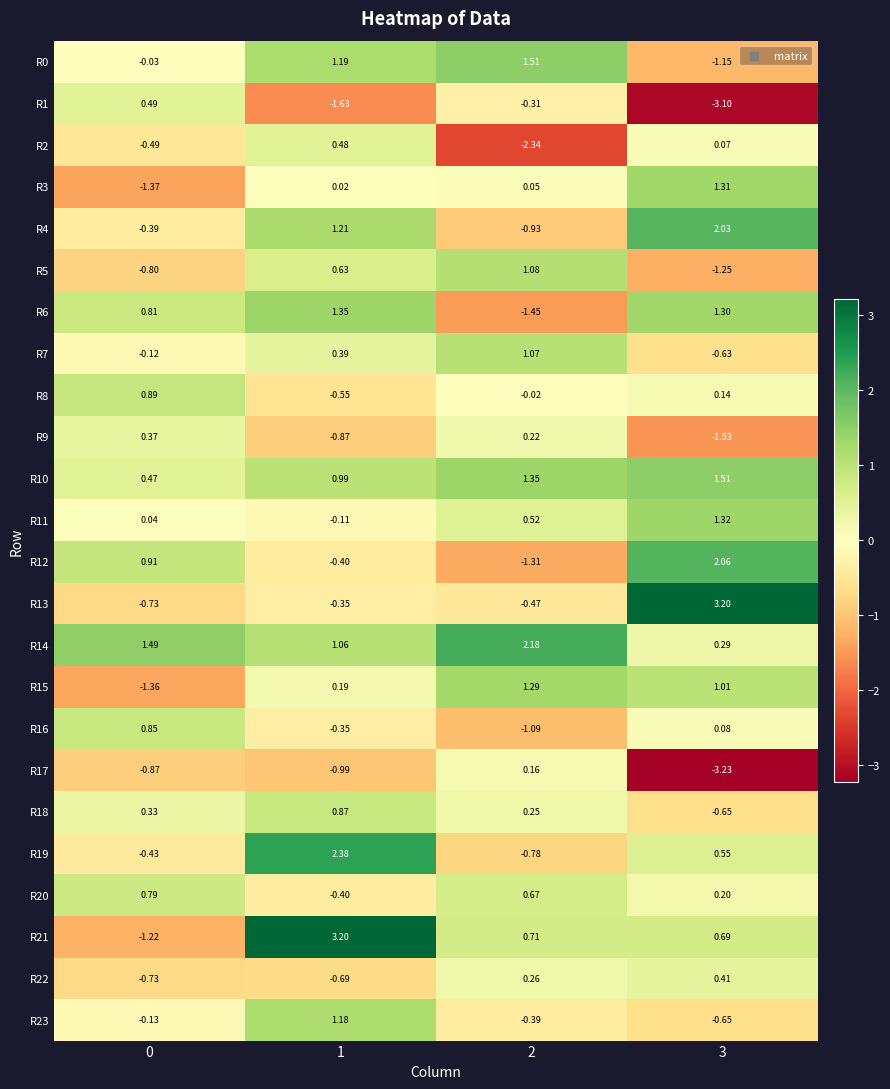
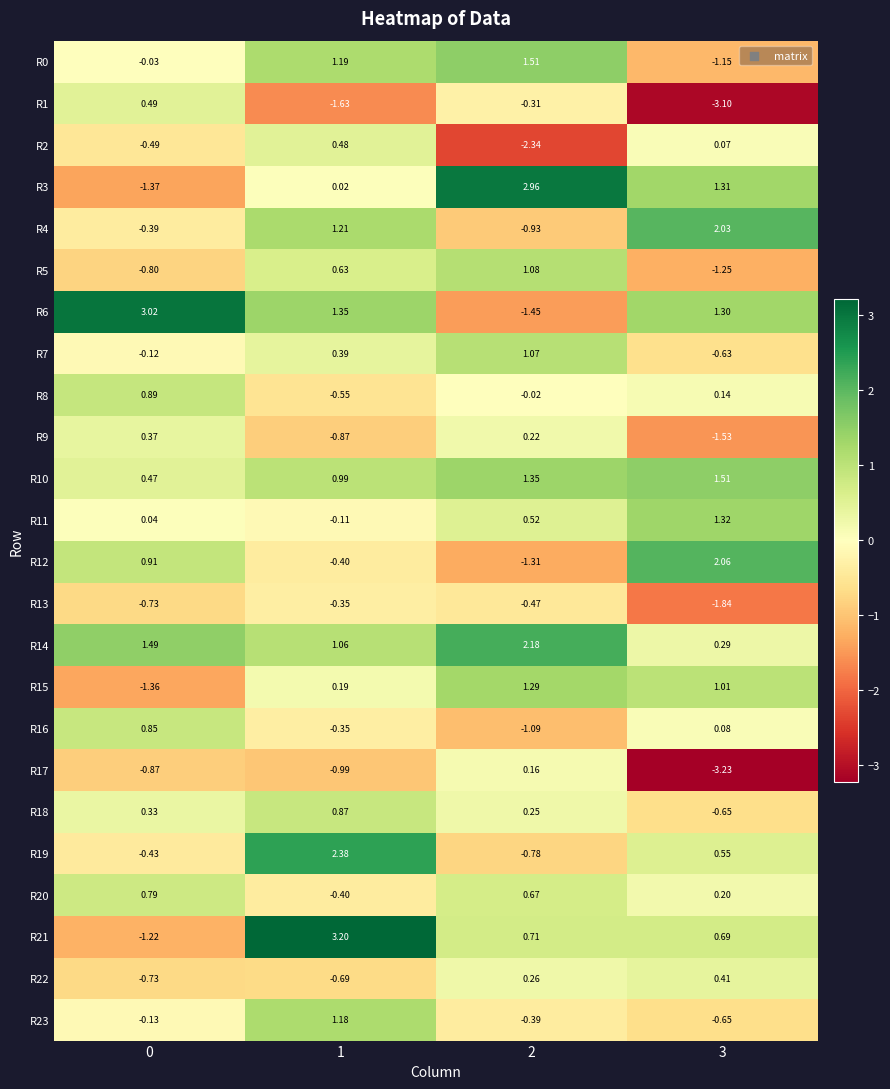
  {
    "R0": {
      "0": -0.03,
      "1": 1.19,
      "2": 1.51,
      "3": -1.15
    },
    "R1": {
      "0": 0.49,
      "1": -1.63,
      "2": -0.31,
      "3": -3.10
    },
    "R2": {
      "0": -0.49,
      "1": 0.48,
      "2": -2.34,
      "3": 0.07
    },
    "R3": {
      "0": -1.37,
      "1": 0.02,
-     "2": 0.05,
+     "2": 2.96,
      "3": 1.31
    },
    "R4": {
      "0": -0.39,
      "1": 1.21,
      "2": -0.93,
      "3": 2.03
    },
    "R5": {
      "0": -0.80,
      "1": 0.63,
      "2": 1.08,
      "3": -1.25
    },
    "R6": {
-     "0": 0.81,
+     "0": 3.02,
      "1": 1.35,
      "2": -1.45,
      "3": 1.30
    },
    "R7": {
      "0": -0.12,
      "1": 0.39,
      "2": 1.07,
      "3": -0.63
    },
    "R8": {
      "0": 0.89,
      "1": -0.55,
      "2": -0.02,
      "3": 0.14
    },
    "R9": {
      "0": 0.37,
      "1": -0.87,
      "2": 0.22,
      "3": -1.53
    },
    "R10": {
      "0": 0.47,
      "1": 0.99,
      "2": 1.35,
      "3": 1.51
    },
    "R11": {
      "0": 0.04,
      "1": -0.11,
      "2": 0.52,
      "3": 1.32
    },
    "R12": {
      "0": 0.91,
      "1": -0.40,
      "2": -1.31,
      "3": 2.06
    },
    "R13": {
      "0": -0.73,
      "1": -0.35,
      "2": -0.47,
-     "3": 3.20
+     "3": -1.84
    },
    "R14": {
      "0": 1.49,
      "1": 1.06,
      "2": 2.18,
      "3": 0.29
    },
    "R15": {
      "0": -1.36,
      "1": 0.19,
      "2": 1.29,
      "3": 1.01
    },
    "R16": {
      "0": 0.85,
      "1": -0.35,
      "2": -1.09,
      "3": 0.08
    },
    "R17": {
      "0": -0.87,
      "1": -0.99,
      "2": 0.16,
      "3": -3.23
    },
    "R18": {
      "0": 0.33,
      "1": 0.87,
      "2": 0.25,
      "3": -0.65
    },
    "R19": {
      "0": -0.43,
      "1": 2.38,
      "2": -0.78,
      "3": 0.55
    },
    "R20": {
      "0": 0.79,
      "1": -0.40,
      "2": 0.67,
      "3": 0.20
    },
    "R21": {
      "0": -1.22,
      "1": 3.20,
      "2": 0.71,
      "3": 0.69
    },
    "R22": {
      "0": -0.73,
      "1": -0.69,
      "2": 0.26,
      "3": 0.41
    },
    "R23": {
      "0": -0.13,
      "1": 1.18,
      "2": -0.39,
      "3": -0.65
    }
  }
